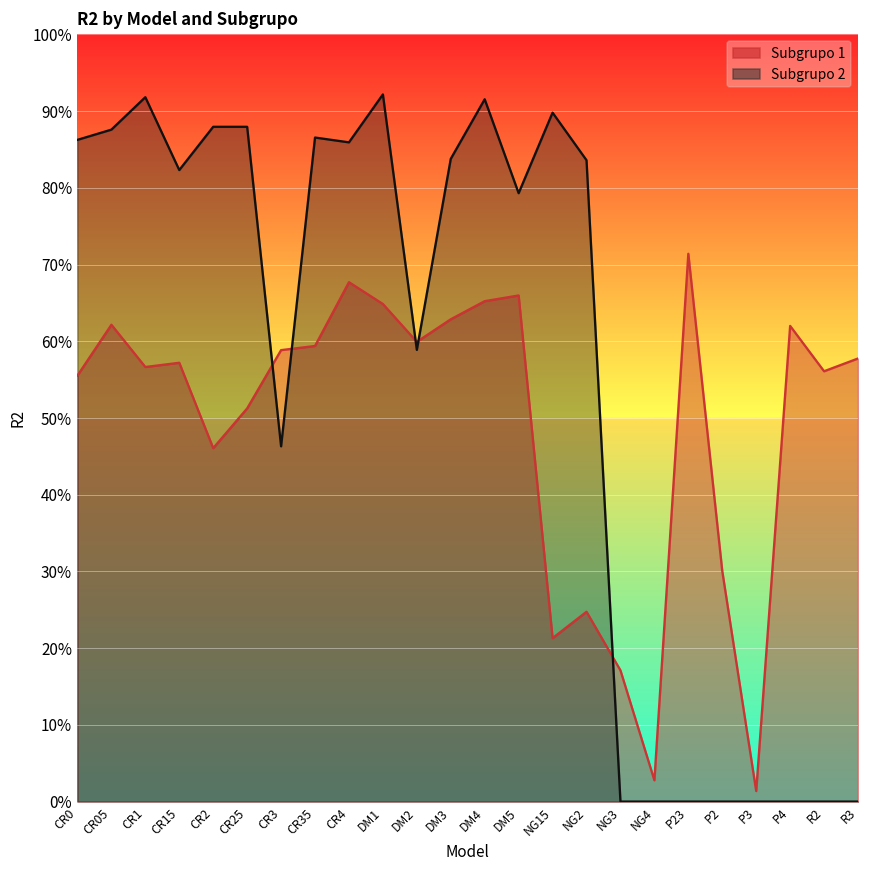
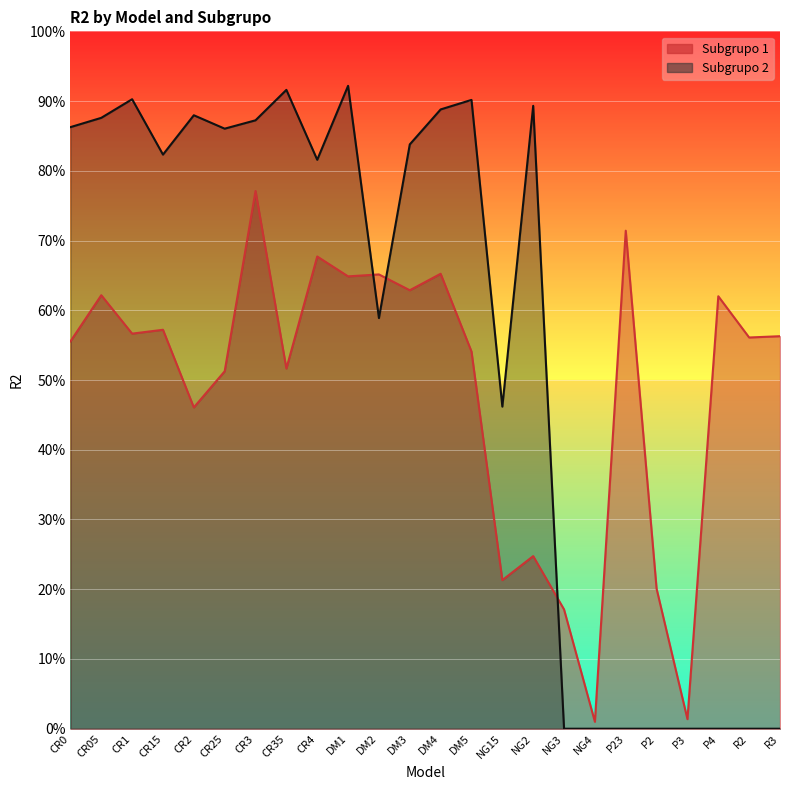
  {
    "Subgrupo 1": {
      "CR0": "56%",
      "CR05": "62%",
      "CR1": "57%",
      "CR15": "57%",
      "CR2": "46%",
      "CR25": "51%",
-     "CR3": "59%",
-     "CR35": "59%",
+     "CR3": "77%",
+     "CR35": "52%",
      "CR4": "68%",
      "DM1": "65%",
-     "DM2": "60%",
+     "DM2": "65%",
      "DM3": "63%",
      "DM4": "65%",
-     "DM5": "66%",
+     "DM5": "54%",
      "NG15": "21%",
      "NG2": "25%",
      "NG3": "17%",
-     "NG4": "3%",
+     "NG4": "1%",
      "P23": "71%",
-     "P2": "30%",
+     "P2": "20%",
      "P3": "1%",
      "P4": "62%",
      "R2": "56%",
-     "R3": "58%"
+     "R3": "56%"
    },
    "Subgrupo 2": {
      "CR0": "86%",
      "CR05": "88%",
-     "CR1": "92%",
+     "CR1": "90%",
      "CR15": "82%",
      "CR2": "88%",
-     "CR25": "88%",
-     "CR3": "46%",
-     "CR35": "87%",
-     "CR4": "86%",
+     "CR25": "86%",
+     "CR3": "87%",
+     "CR35": "92%",
+     "CR4": "82%",
      "DM1": "92%",
      "DM2": "59%",
      "DM3": "84%",
-     "DM4": "92%",
-     "DM5": "79%",
-     "NG15": "90%",
-     "NG2": "84%",
+     "DM4": "89%",
+     "DM5": "90%",
+     "NG15": "46%",
+     "NG2": "89%",
      "NG3": "0%",
      "NG4": "0%",
      "P23": "0%",
      "P2": "0%",
      "P3": "0%",
      "P4": "0%",
      "R2": "0%",
      "R3": "0%"
    }
  }
